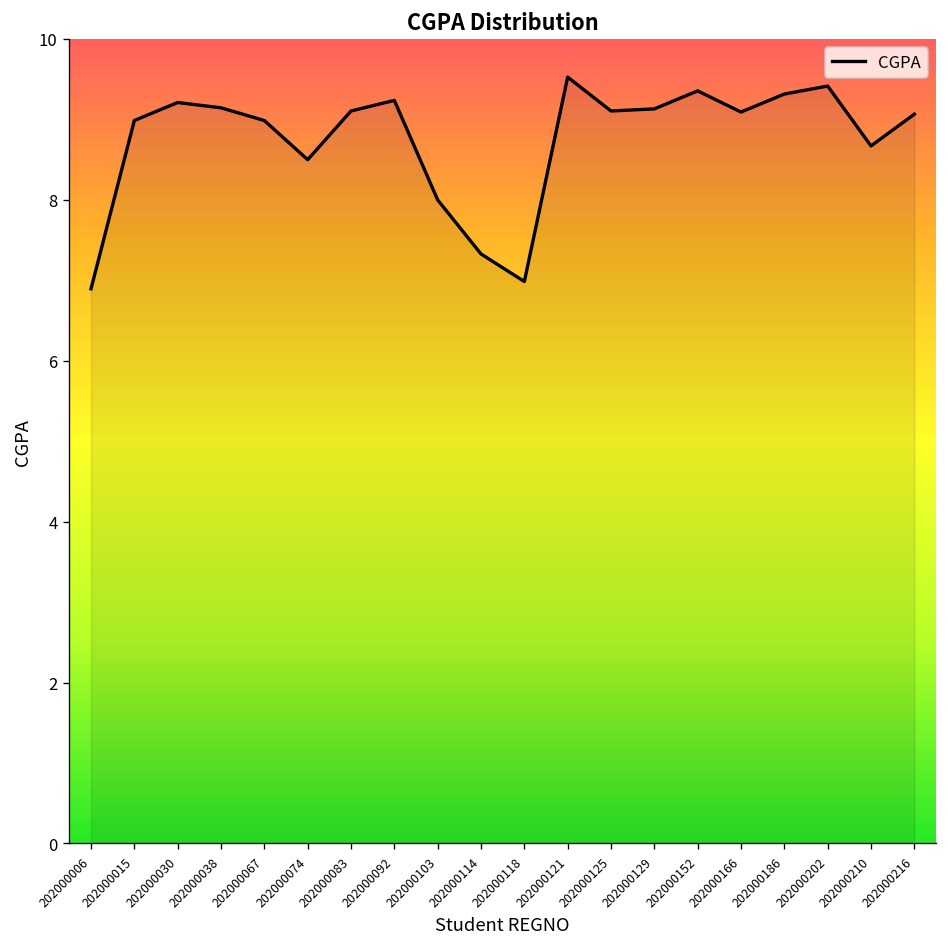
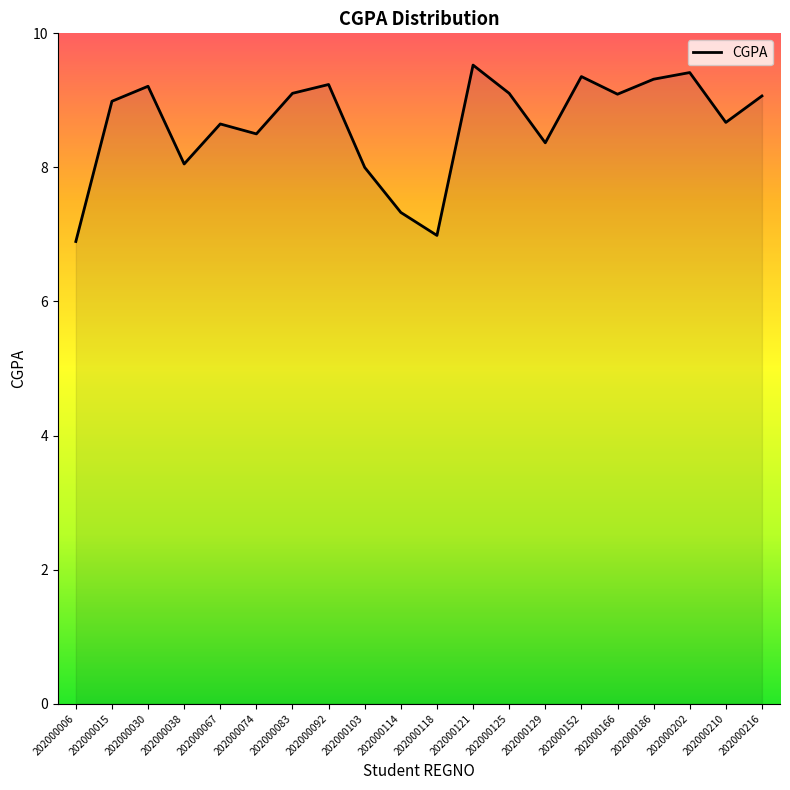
  {
    "202000006": 6.9,
    "202000015": 9.0,
    "202000030": 9.2,
-   "202000038": 9.1,
-   "202000067": 9.0,
+   "202000038": 8.1,
+   "202000067": 8.6,
    "202000074": 8.5,
    "202000083": 9.1,
    "202000092": 9.2,
    "202000103": 8.0,
    "202000114": 7.3,
    "202000118": 7.0,
    "202000121": 9.5,
    "202000125": 9.1,
-   "202000129": 9.1,
+   "202000129": 8.4,
    "202000152": 9.4,
    "202000166": 9.1,
    "202000186": 9.3,
    "202000202": 9.4,
    "202000210": 8.7,
    "202000216": 9.1
  }
